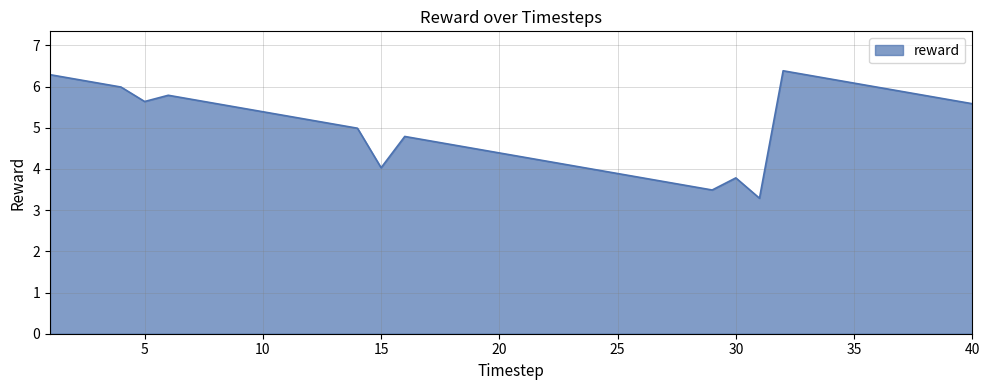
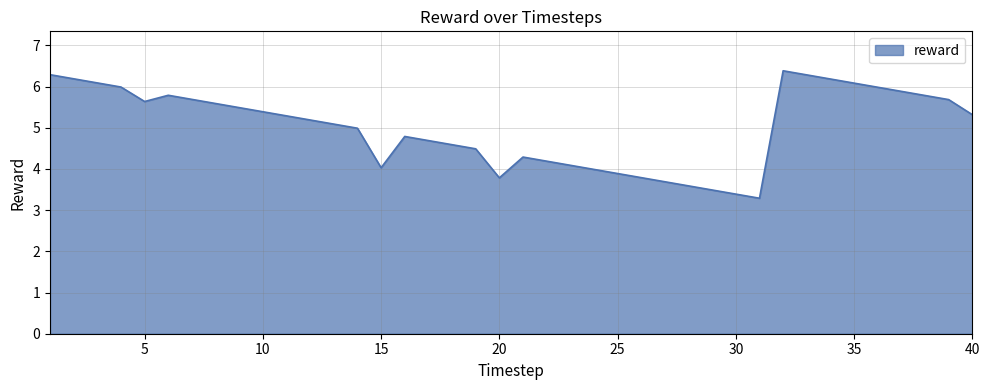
  {
    "5": 5.6,
    "10": 5.4,
    "15": 4.0,
-   "20": 4.4,
+   "20": 3.8,
    "25": 3.9,
-   "30": 3.8,
+   "30": 3.4,
    "35": 6.1,
-   "40": 5.6
+   "40": 5.3
  }
